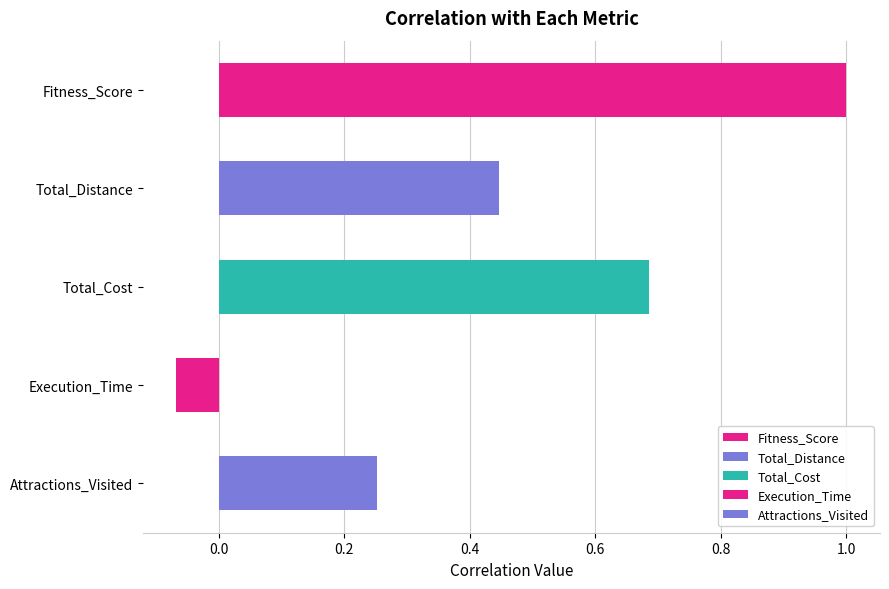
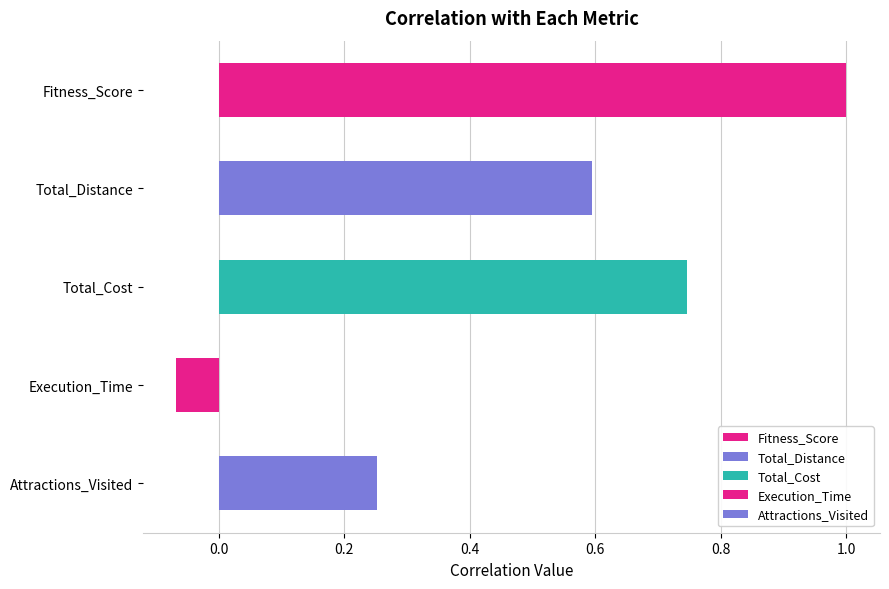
  {
    "Fitness_Score": 1.00,
-   "Total_Distance": 0.45,
-   "Total_Cost": 0.69,
+   "Total_Distance": 0.60,
+   "Total_Cost": 0.75,
    "Execution_Time": -0.07,
    "Attractions_Visited": 0.25
  }
